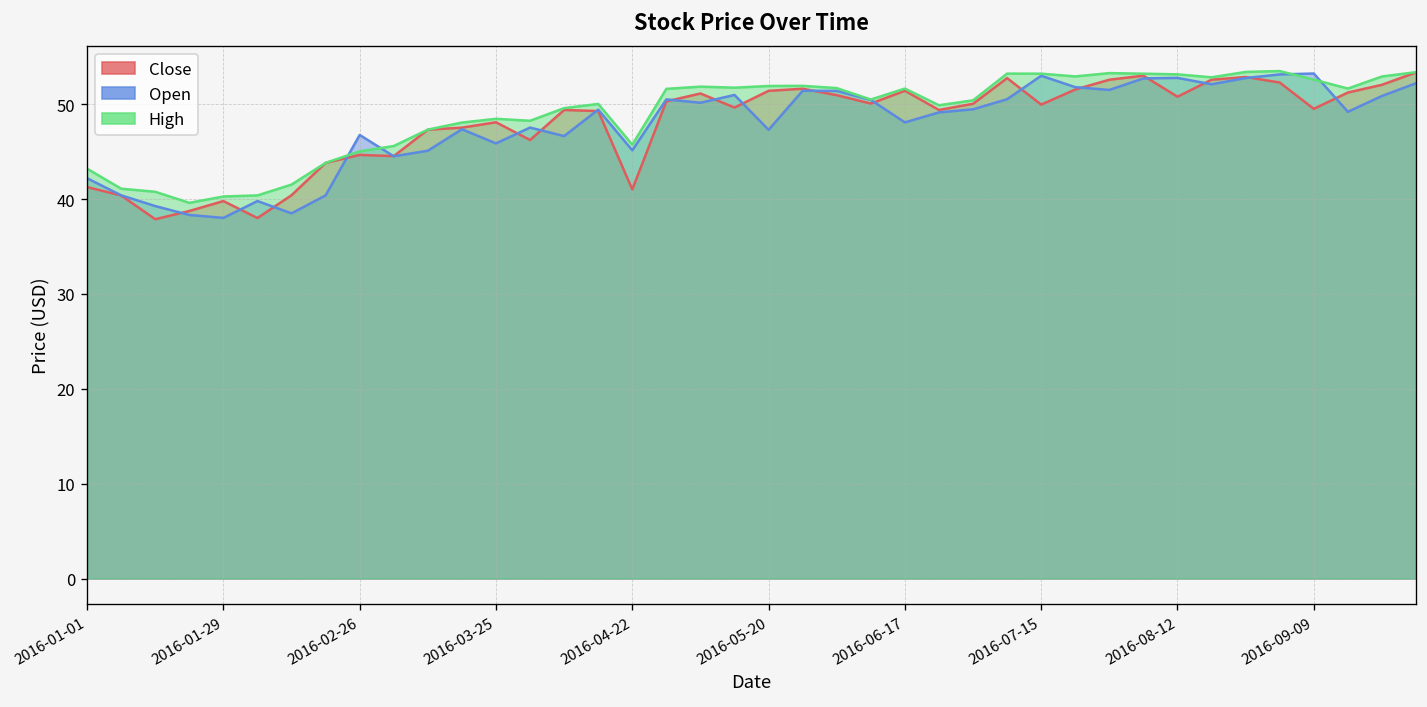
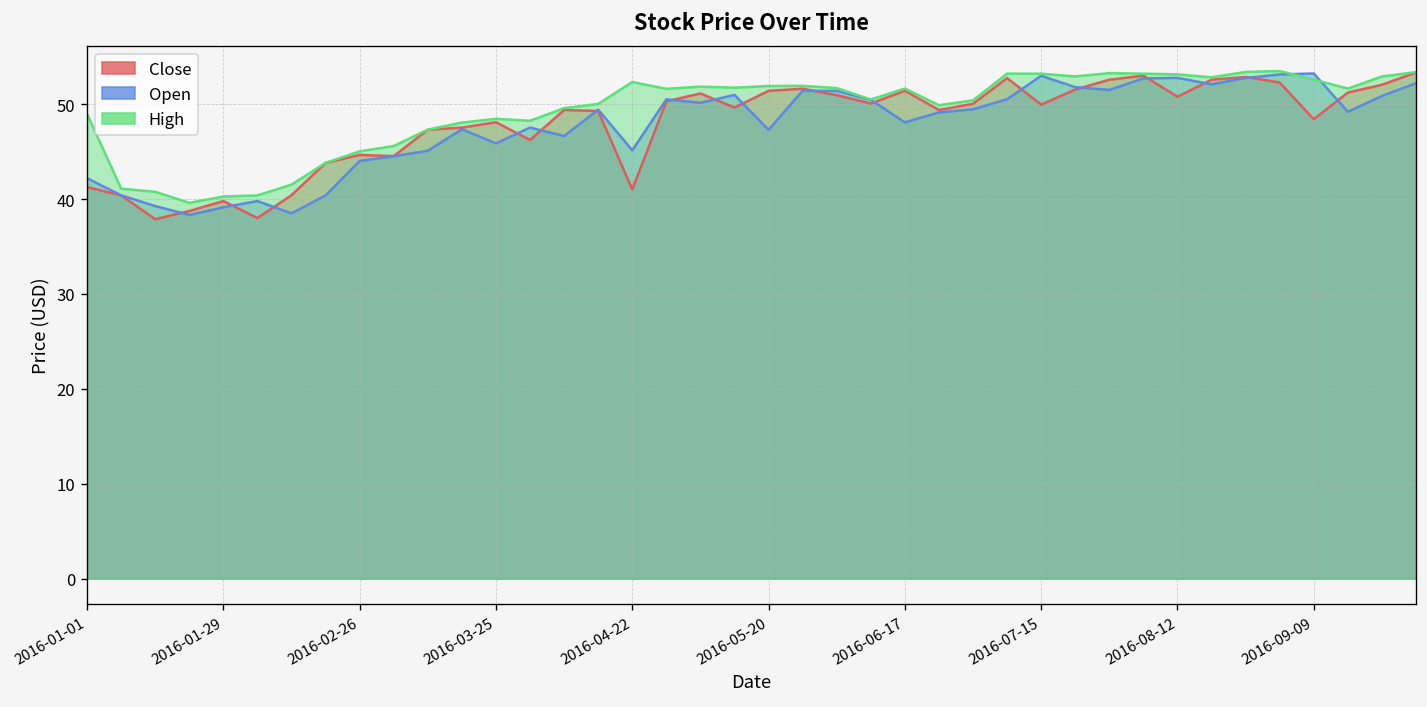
  {
    "Close": {
      "2016-01-01": 41,
      "2016-01-29": 40,
      "2016-02-26": 45,
      "2016-03-25": 48,
      "2016-04-22": 41,
      "2016-05-20": 51,
      "2016-07-15": 50,
      "2016-08-12": 51,
-     "2016-09-09": 50
+     "2016-09-09": 48
    },
    "Open": {
      "2016-01-01": 42,
-     "2016-01-29": 38,
-     "2016-02-26": 47,
+     "2016-01-29": 39,
+     "2016-02-26": 44,
      "2016-03-25": 46,
      "2016-04-22": 45,
      "2016-05-20": 47,
      "2016-06-17": 48,
      "2016-08-12": 53,
      "2016-09-09": 53
    },
    "High": {
-     "2016-01-01": 43,
+     "2016-01-01": 49,
      "2016-01-29": 40,
      "2016-02-26": 45,
      "2016-03-25": 48,
-     "2016-04-22": 46,
+     "2016-04-22": 52,
      "2016-05-20": 52,
      "2016-08-12": 53,
      "2016-09-09": 53
    }
  }
